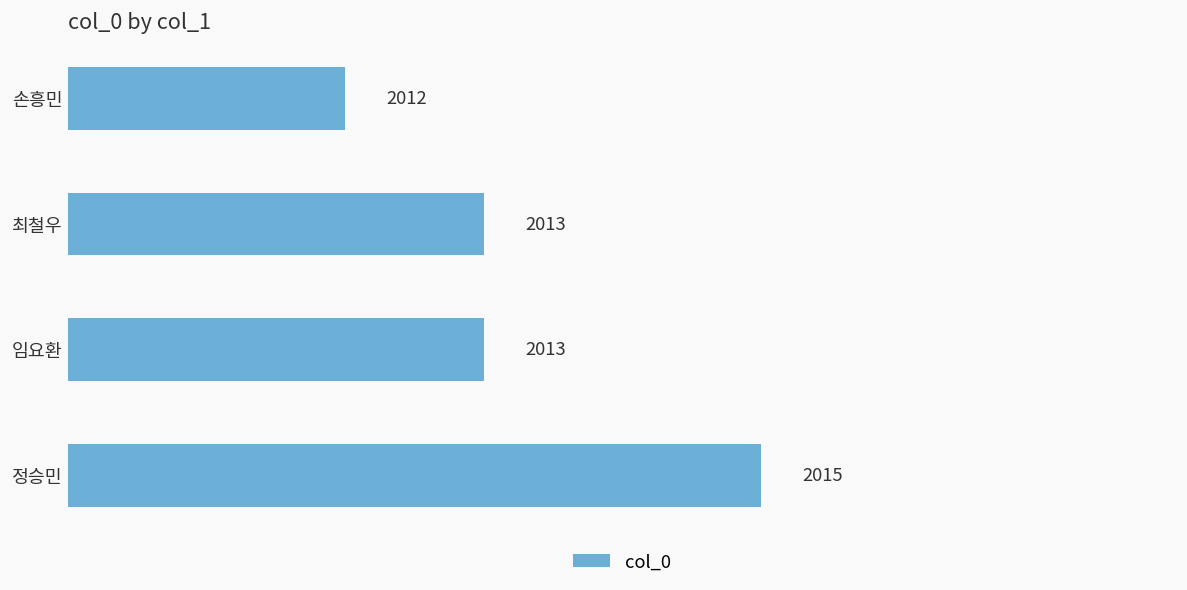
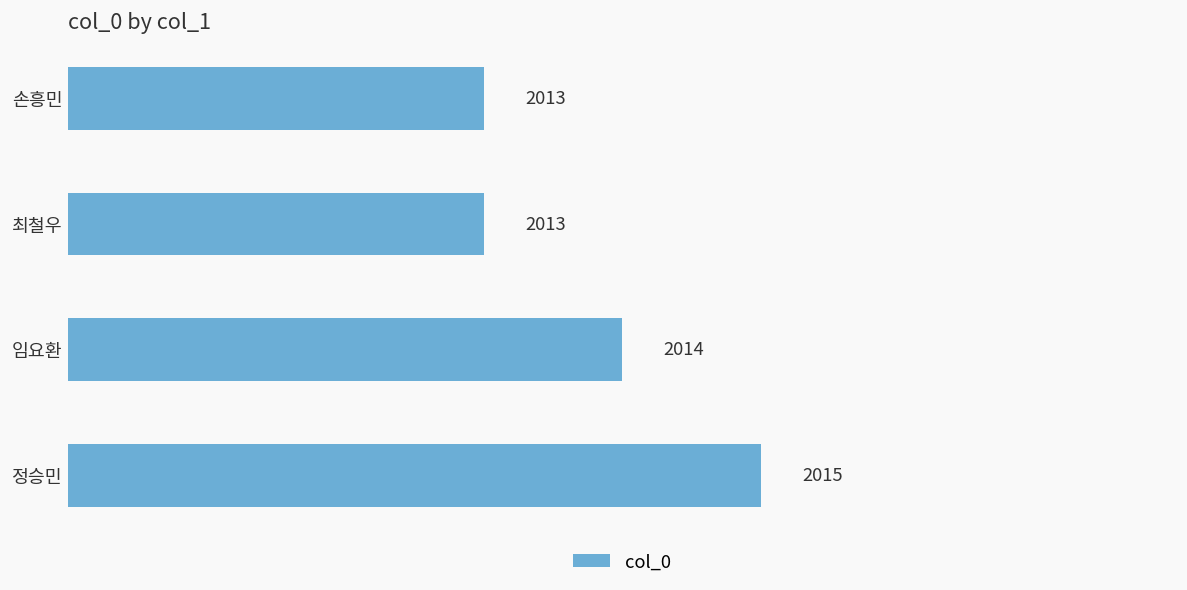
  {
-   "손흥민": 2012,
-   "임요환": 2013
+   "손흥민": 2013,
+   "임요환": 2014
  }
